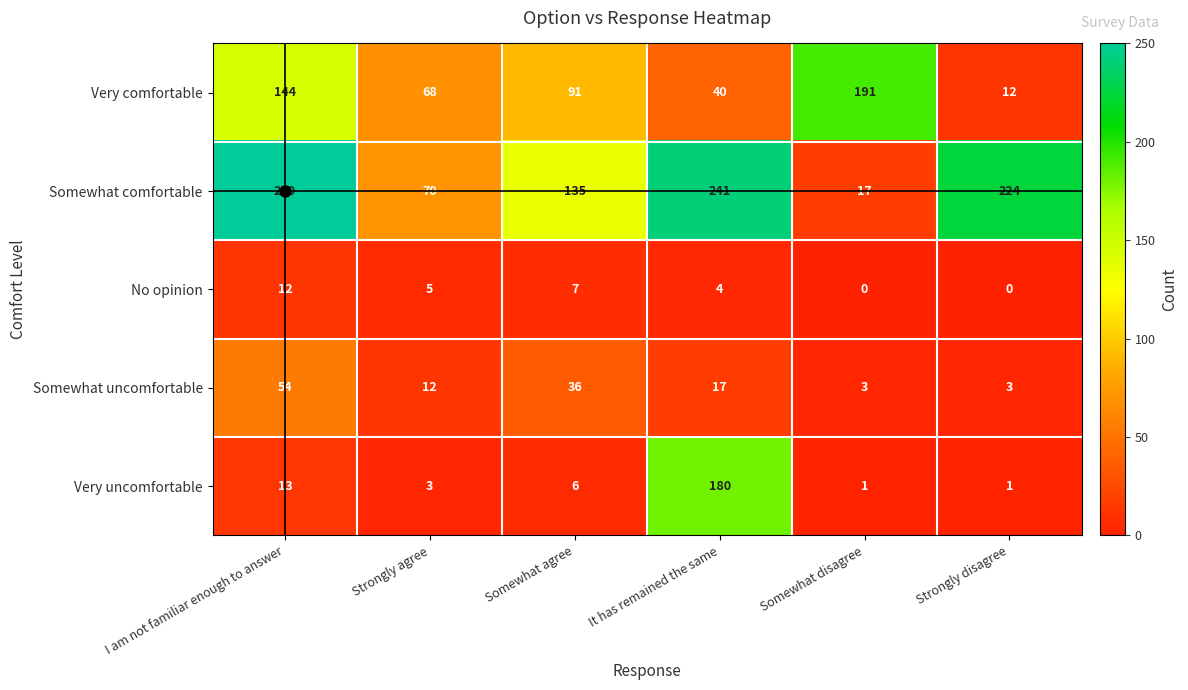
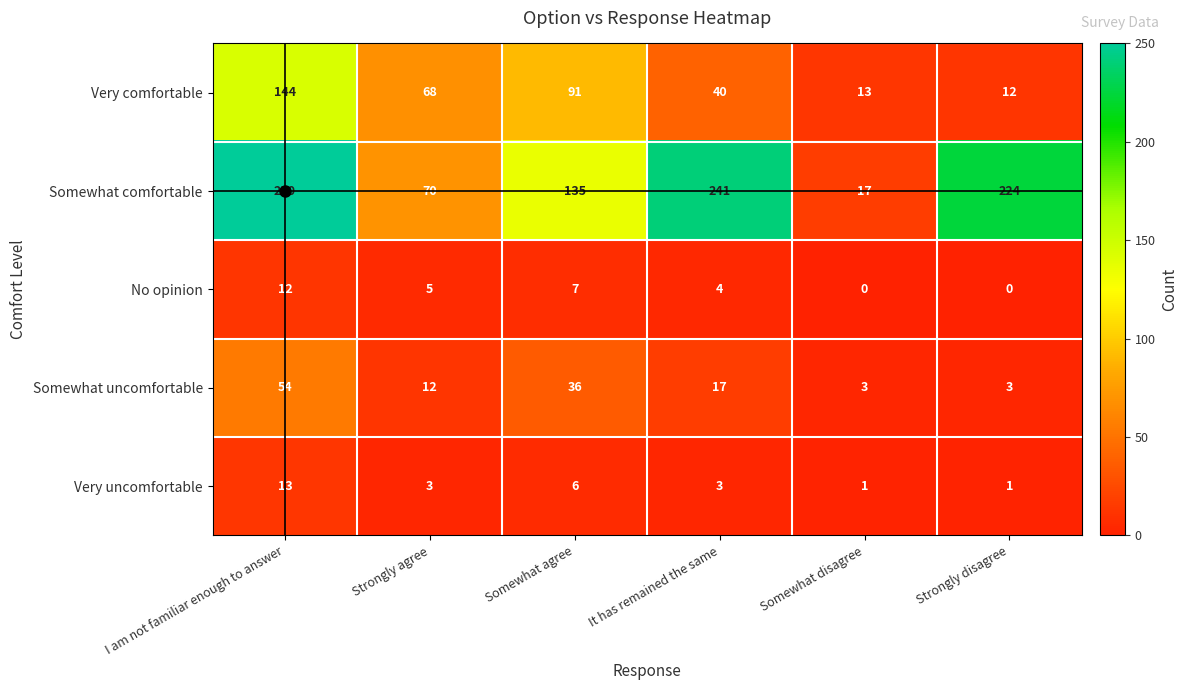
  {
    "Very comfortable": {
      "I am not familiar enough to answer": 144,
      "Strongly agree": 68,
      "Somewhat agree": 91,
      "It has remained the same": 40,
-     "Somewhat disagree": 191,
+     "Somewhat disagree": 13,
      "Strongly disagree": 12
    },
    "Somewhat comfortable": {
      "Strongly agree": 70,
      "Somewhat agree": 135,
      "It has remained the same": 241,
      "Somewhat disagree": 17,
      "Strongly disagree": 224
    },
    "No opinion": {
      "I am not familiar enough to answer": 12,
      "Strongly agree": 5,
      "Somewhat agree": 7,
      "It has remained the same": 4,
      "Somewhat disagree": 0,
      "Strongly disagree": 0
    },
    "Somewhat uncomfortable": {
      "I am not familiar enough to answer": 54,
      "Strongly agree": 12,
      "Somewhat agree": 36,
      "It has remained the same": 17,
      "Somewhat disagree": 3,
      "Strongly disagree": 3
    },
    "Very uncomfortable": {
      "I am not familiar enough to answer": 13,
      "Strongly agree": 3,
      "Somewhat agree": 6,
-     "It has remained the same": 180,
+     "It has remained the same": 3,
      "Somewhat disagree": 1,
      "Strongly disagree": 1
    }
  }
